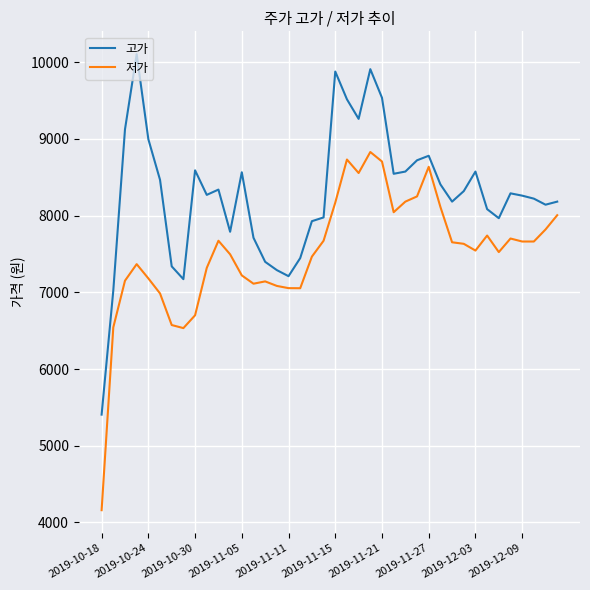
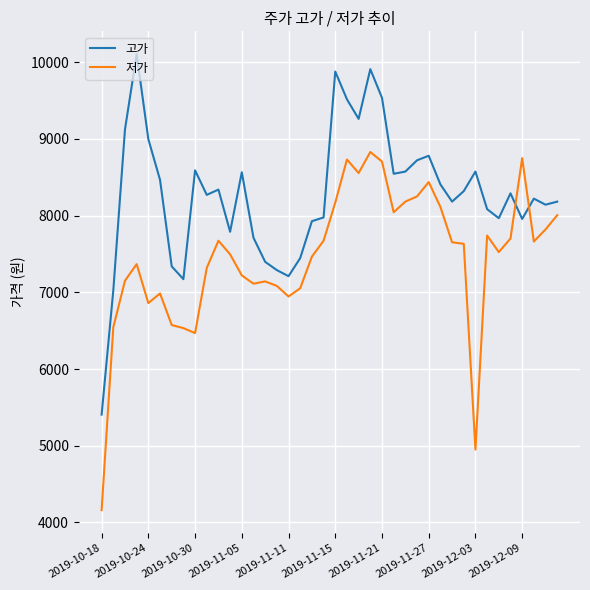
  {
    "고가": {
      "2019-10-18": 5400,
      "2019-10-24": 9000,
      "2019-10-30": 8600,
      "2019-11-05": 8600,
      "2019-11-11": 7200,
      "2019-11-15": 9900,
      "2019-11-21": 9500,
      "2019-11-27": 8800,
      "2019-12-03": 8600,
-     "2019-12-09": 8300
+     "2019-12-09": 8000
    },
    "저가": {
      "2019-10-18": 4200,
-     "2019-10-24": 7200,
-     "2019-10-30": 6700,
+     "2019-10-24": 6900,
+     "2019-10-30": 6500,
      "2019-11-05": 7200,
-     "2019-11-11": 7100,
+     "2019-11-11": 6900,
      "2019-11-15": 8200,
      "2019-11-21": 8700,
-     "2019-11-27": 8600,
-     "2019-12-03": 7500,
-     "2019-12-09": 7700
+     "2019-11-27": 8400,
+     "2019-12-03": 5000,
+     "2019-12-09": 8800
    }
  }
